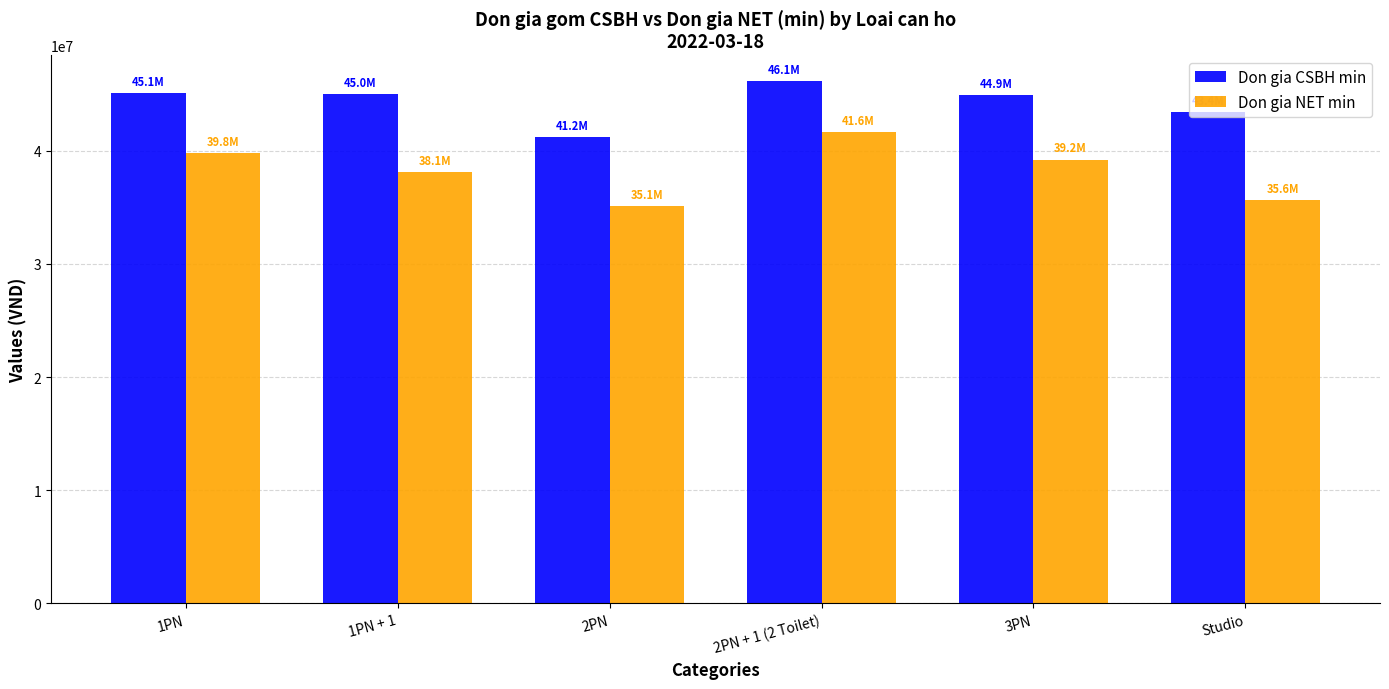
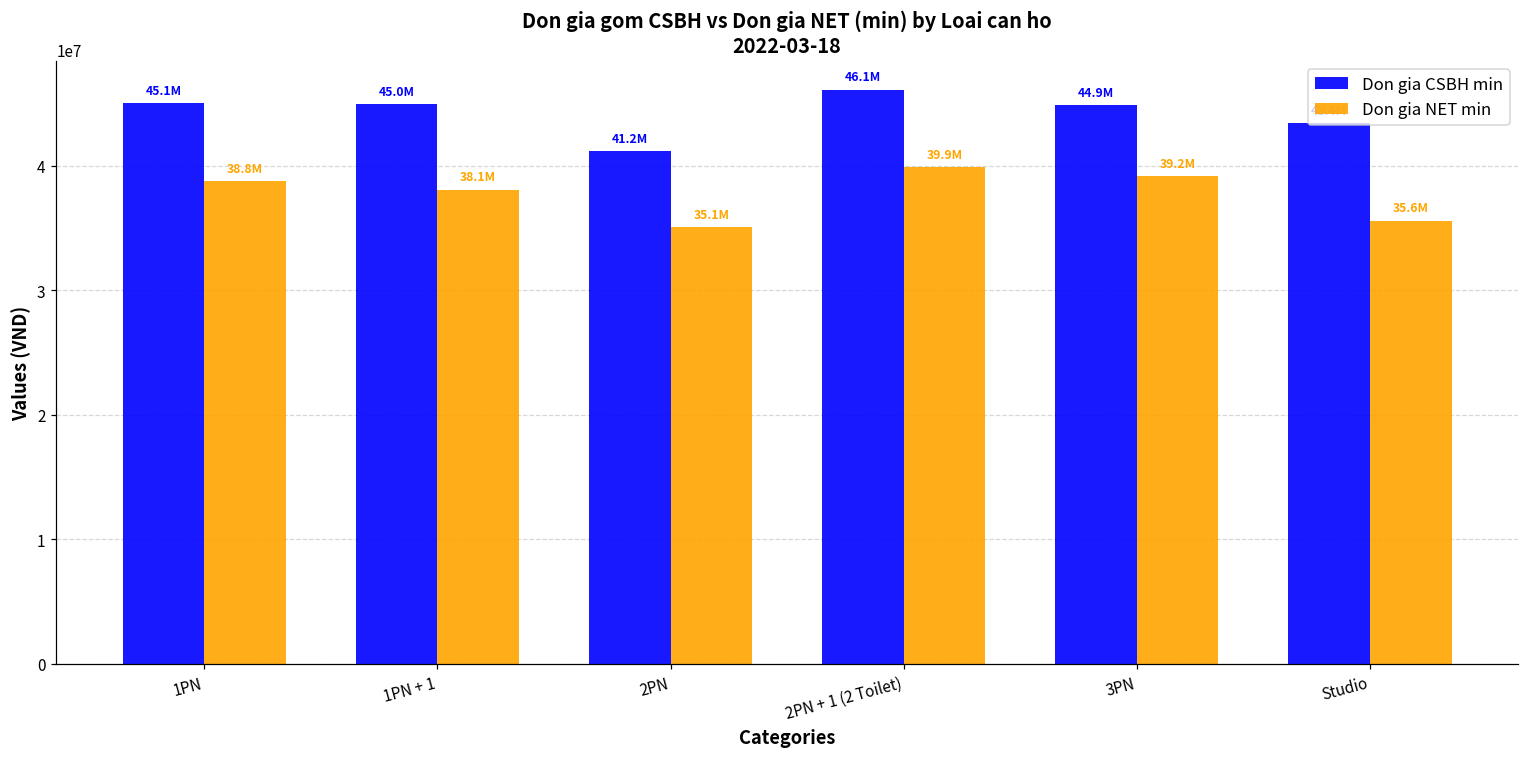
  {
    "Don gia CSBH min": {
      "1PN": "45.1M",
      "1PN + 1": "45.0M",
      "2PN": "41.2M",
      "2PN + 1 (2 Toilet)": "46.1M",
      "3PN": "44.9M"
    },
    "Don gia NET min": {
-     "1PN": "39.8M",
+     "1PN": "38.8M",
      "1PN + 1": "38.1M",
      "2PN": "35.1M",
-     "2PN + 1 (2 Toilet)": "41.6M",
+     "2PN + 1 (2 Toilet)": "39.9M",
      "3PN": "39.2M",
      "Studio": "35.6M"
    }
  }
